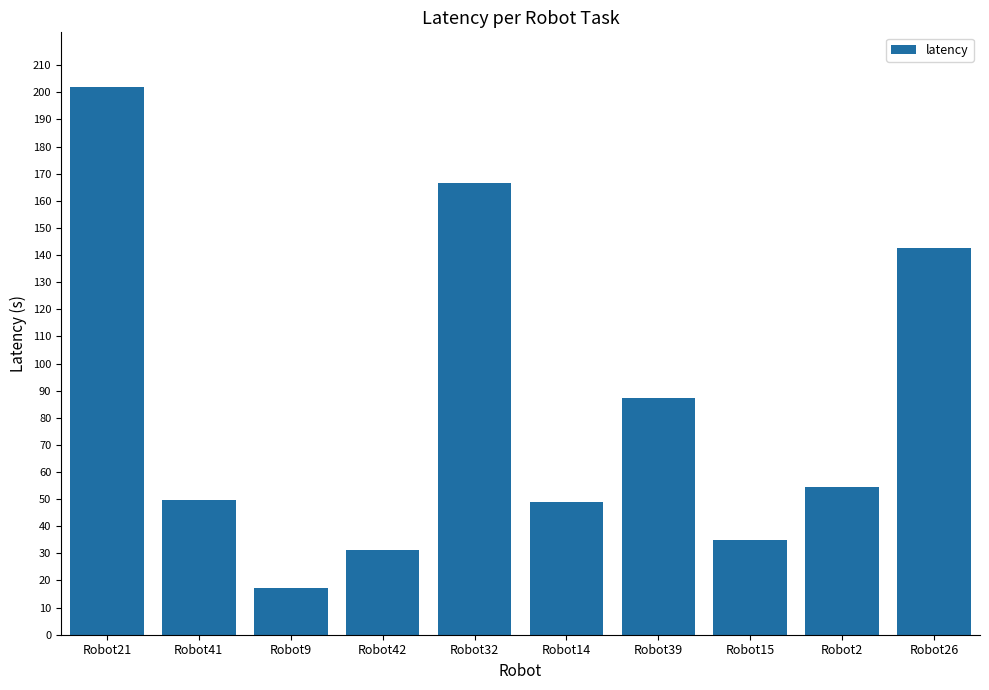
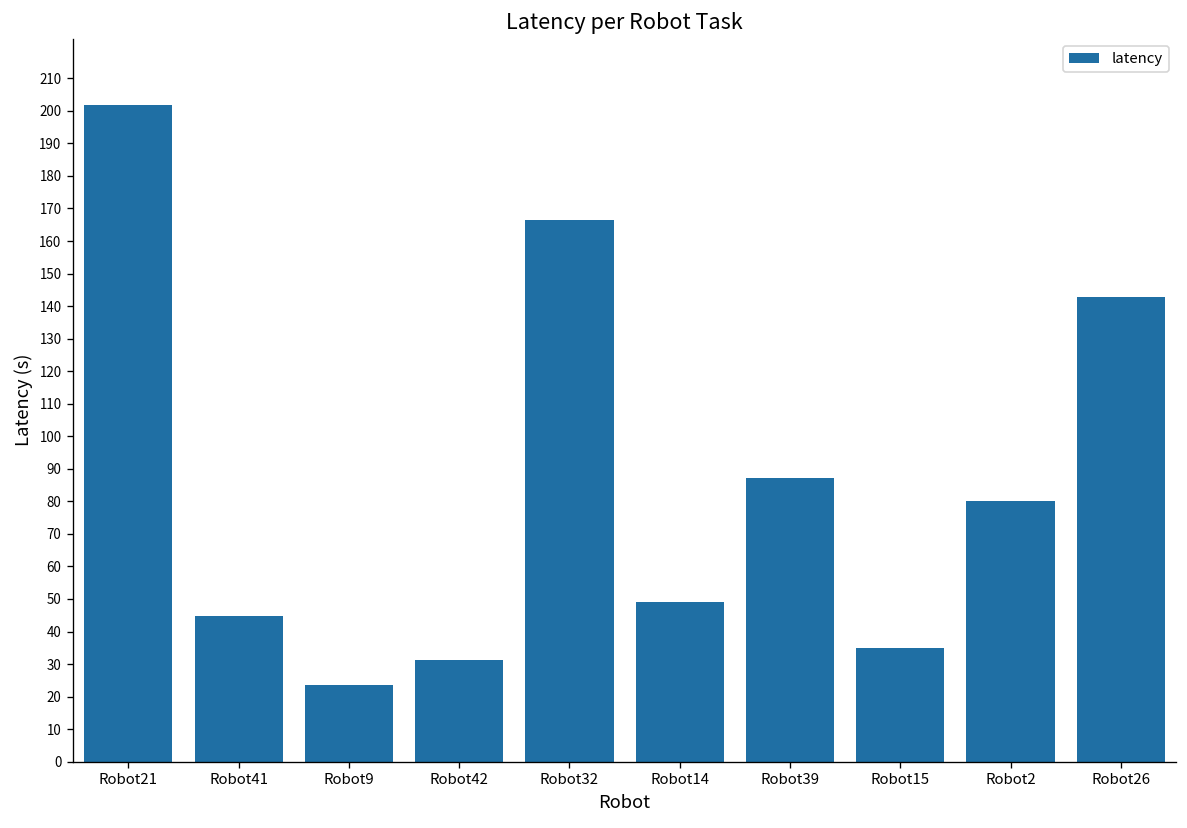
  {
    "Robot21": 202,
-   "Robot41": 50,
-   "Robot9": 17,
+   "Robot41": 45,
+   "Robot9": 24,
    "Robot42": 31,
    "Robot32": 166,
    "Robot14": 49,
    "Robot39": 87,
    "Robot15": 35,
-   "Robot2": 54,
+   "Robot2": 80,
    "Robot26": 143
  }
